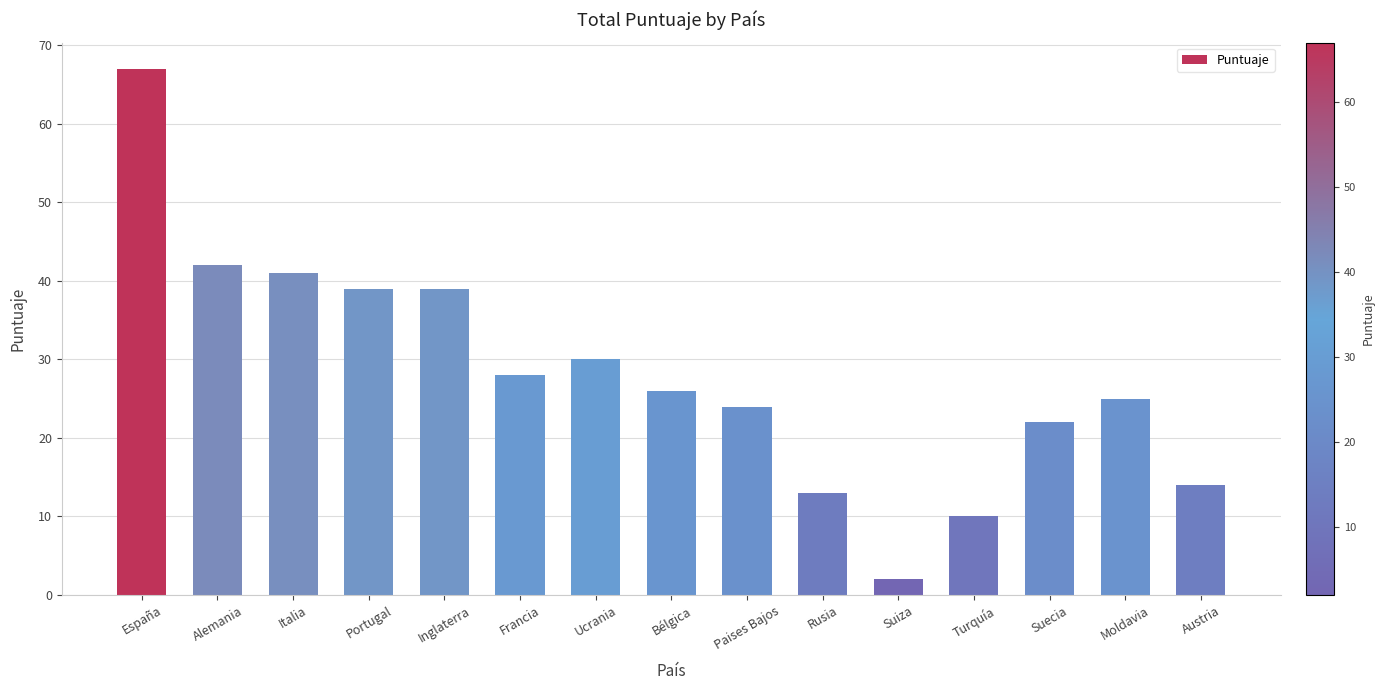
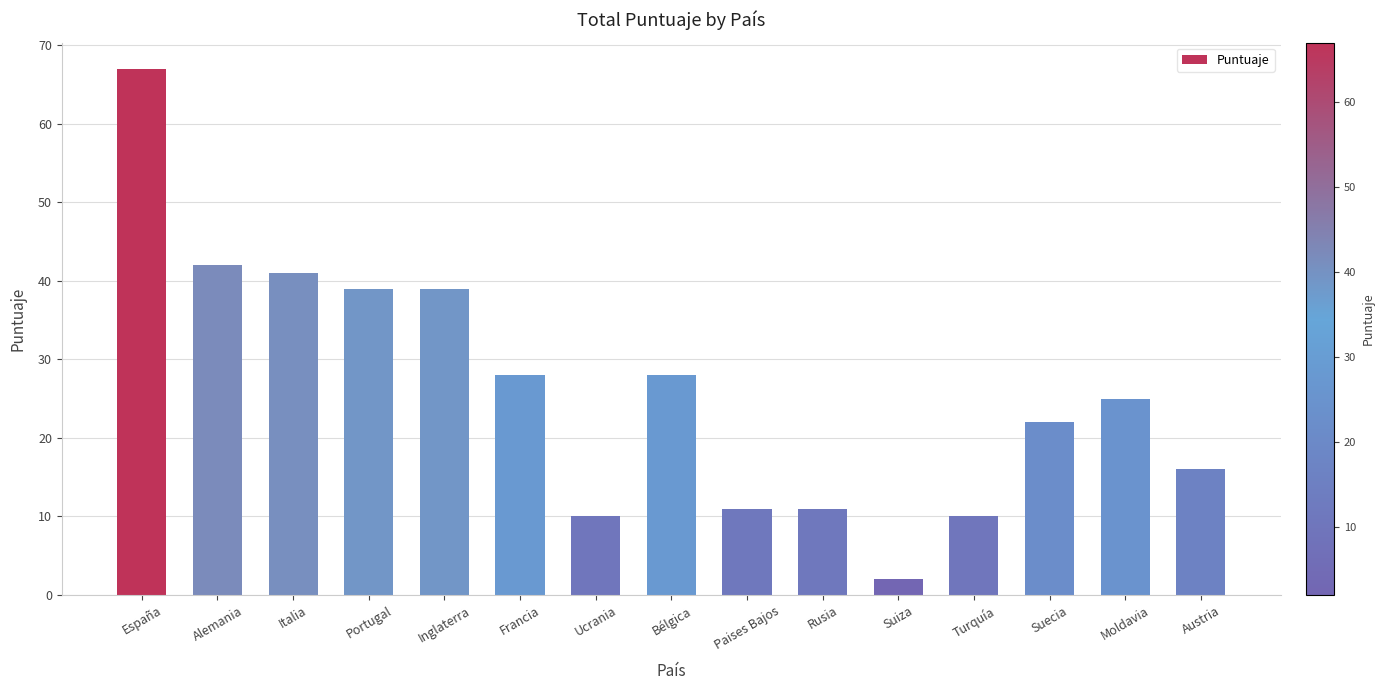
  {
    "España": 67,
    "Alemania": 42,
    "Italia": 41,
    "Portugal": 39,
    "Inglaterra": 39,
    "Francia": 28,
-   "Ucrania": 30,
-   "Bélgica": 26,
-   "Paises Bajos": 24,
-   "Rusia": 13,
+   "Ucrania": 10,
+   "Bélgica": 28,
+   "Paises Bajos": 11,
+   "Rusia": 11,
    "Suiza": 2,
    "Turquía": 10,
    "Suecia": 22,
    "Moldavia": 25,
-   "Austria": 14
+   "Austria": 16
  }
